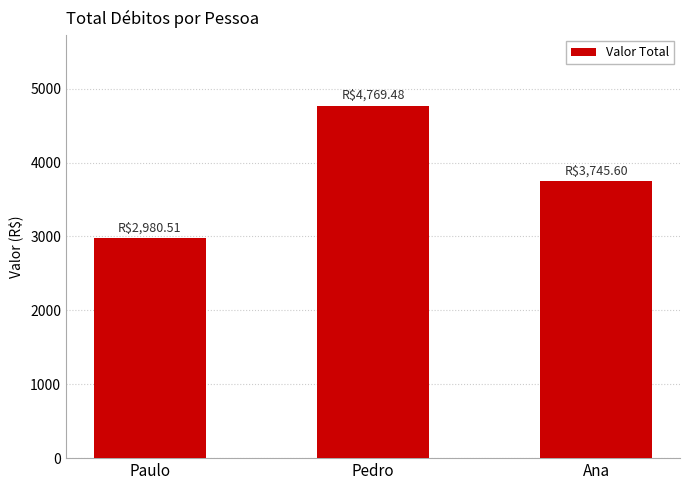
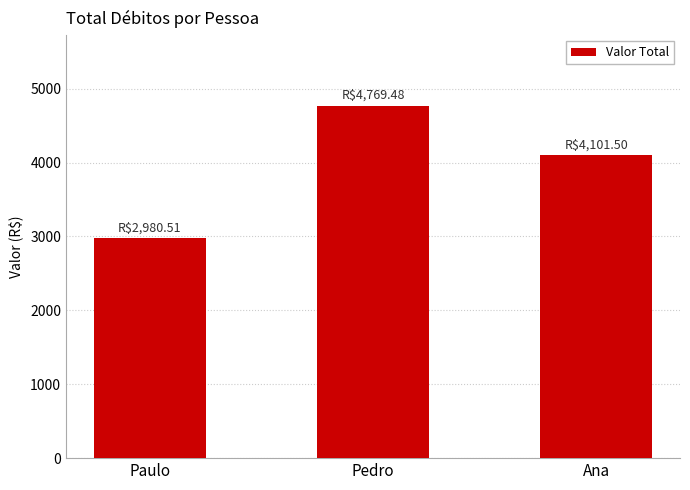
  {
    "Paulo": "$2,980.51",
    "Pedro": "$4,769.48",
-   "Ana": "$3,745.60"
+   "Ana": "$4,101.50"
  }
